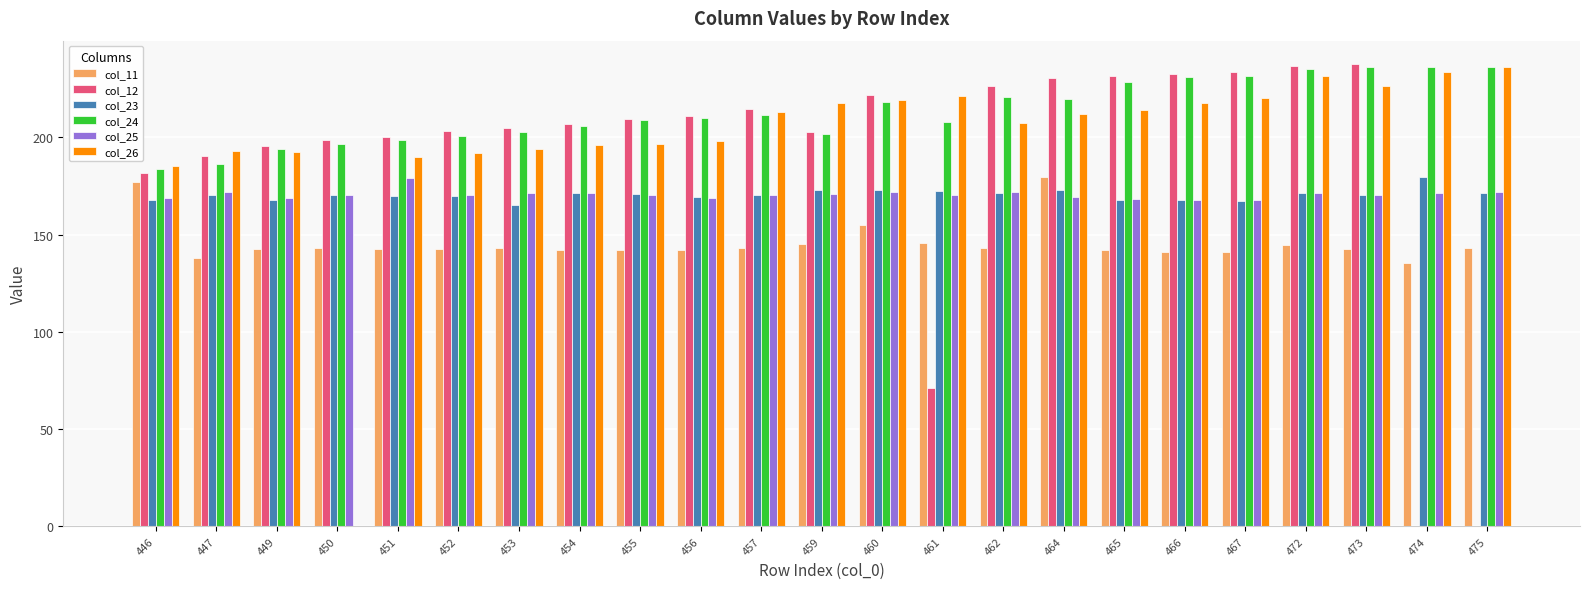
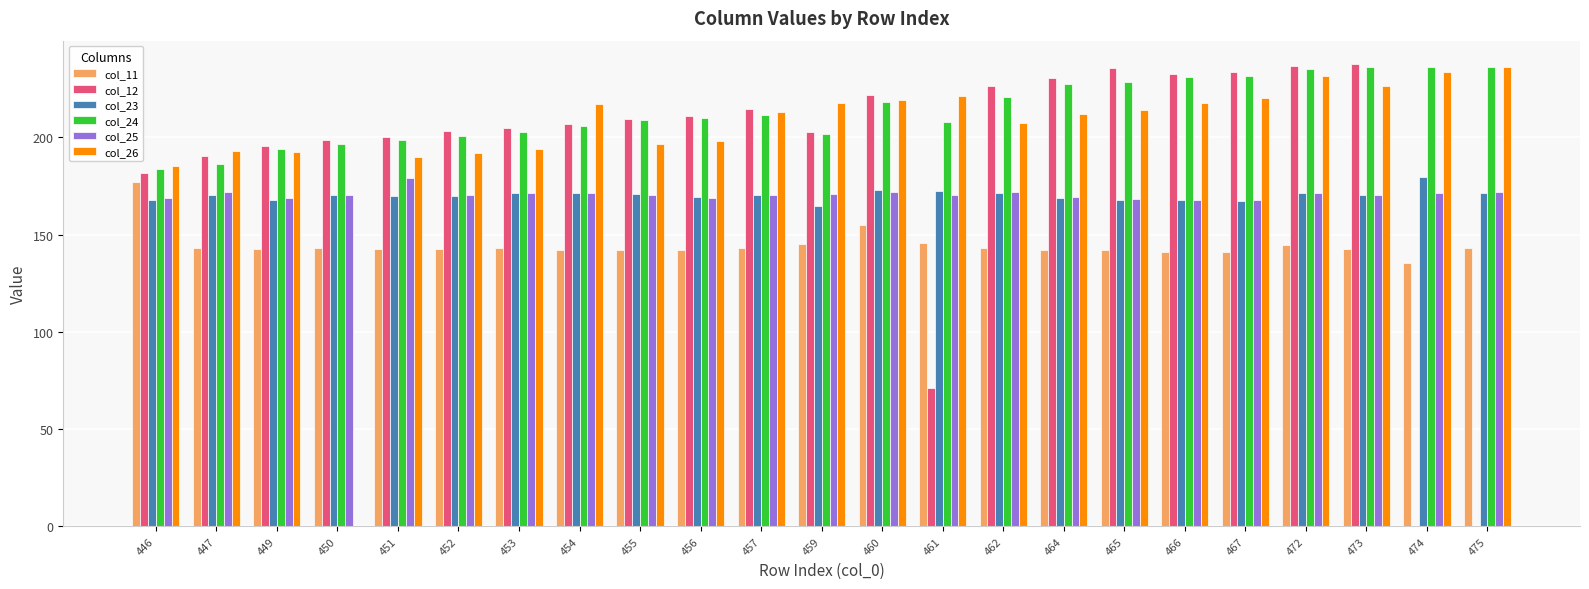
  {
    "col_11": {
      "446": 177,
-     "447": 138,
+     "447": 143,
      "449": 142,
      "450": 143,
      "451": 143,
      "452": 143,
      "453": 143,
      "454": 142,
      "455": 142,
      "456": 142,
      "457": 143,
      "459": 145,
      "460": 155,
      "461": 145,
      "462": 143,
-     "464": 180,
+     "464": 142,
      "465": 142,
      "466": 141,
      "467": 141,
      "472": 144,
      "473": 143,
      "474": 136,
      "475": 143
    },
    "col_12": {
      "446": 182,
      "447": 190,
      "449": 196,
      "450": 198,
      "451": 200,
      "452": 203,
      "453": 205,
      "454": 207,
      "455": 209,
      "456": 211,
      "457": 215,
      "459": 203,
      "460": 222,
      "461": 71,
      "462": 227,
      "464": 230,
-     "465": 232,
+     "465": 236,
      "466": 232,
      "467": 234,
      "472": 237,
      "473": 238,
      "474": 0,
      "475": 0
    },
    "col_23": {
      "446": 168,
      "447": 171,
      "449": 168,
      "450": 170,
      "451": 170,
      "452": 170,
-     "453": 165,
+     "453": 172,
      "454": 171,
      "455": 171,
      "456": 169,
      "457": 170,
-     "459": 173,
+     "459": 165,
      "460": 173,
      "461": 172,
      "462": 171,
-     "464": 173,
+     "464": 169,
      "465": 168,
      "466": 168,
      "467": 167,
      "472": 172,
      "473": 170,
      "474": 180,
      "475": 171
    },
    "col_24": {
      "446": 184,
      "447": 187,
      "449": 194,
      "450": 197,
      "451": 199,
      "452": 200,
      "453": 203,
      "454": 206,
      "455": 209,
      "456": 210,
      "457": 211,
      "459": 202,
      "460": 218,
      "461": 208,
      "462": 221,
-     "464": 220,
+     "464": 227,
      "465": 229,
      "466": 231,
      "467": 232,
      "472": 235,
      "473": 236,
      "474": 236,
      "475": 236
    },
    "col_25": {
      "446": 169,
      "447": 172,
      "449": 169,
      "450": 170,
      "451": 179,
      "452": 171,
      "453": 172,
      "454": 172,
      "455": 170,
      "456": 169,
      "457": 171,
      "459": 171,
      "460": 172,
      "461": 170,
      "462": 172,
      "464": 169,
      "465": 168,
      "466": 168,
      "467": 168,
      "472": 171,
      "473": 170,
      "474": 171,
      "475": 172
    },
    "col_26": {
      "446": 185,
      "447": 193,
      "449": 193,
      "450": 0,
      "451": 190,
      "452": 192,
      "453": 194,
-     "454": 196,
+     "454": 217,
      "455": 197,
      "456": 198,
      "457": 213,
      "459": 218,
      "460": 219,
      "461": 221,
      "462": 207,
      "464": 212,
      "465": 214,
      "466": 218,
      "467": 220,
      "472": 231,
      "473": 226,
      "474": 234,
      "475": 236
    }
  }
